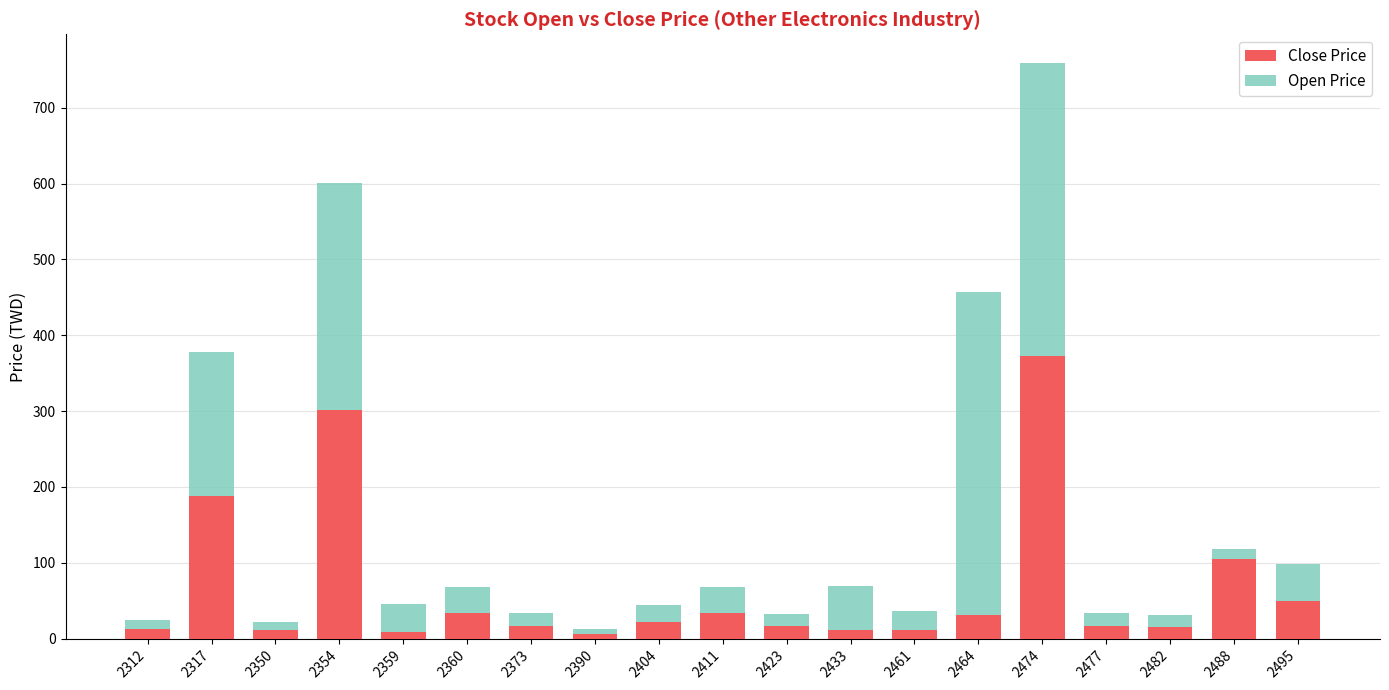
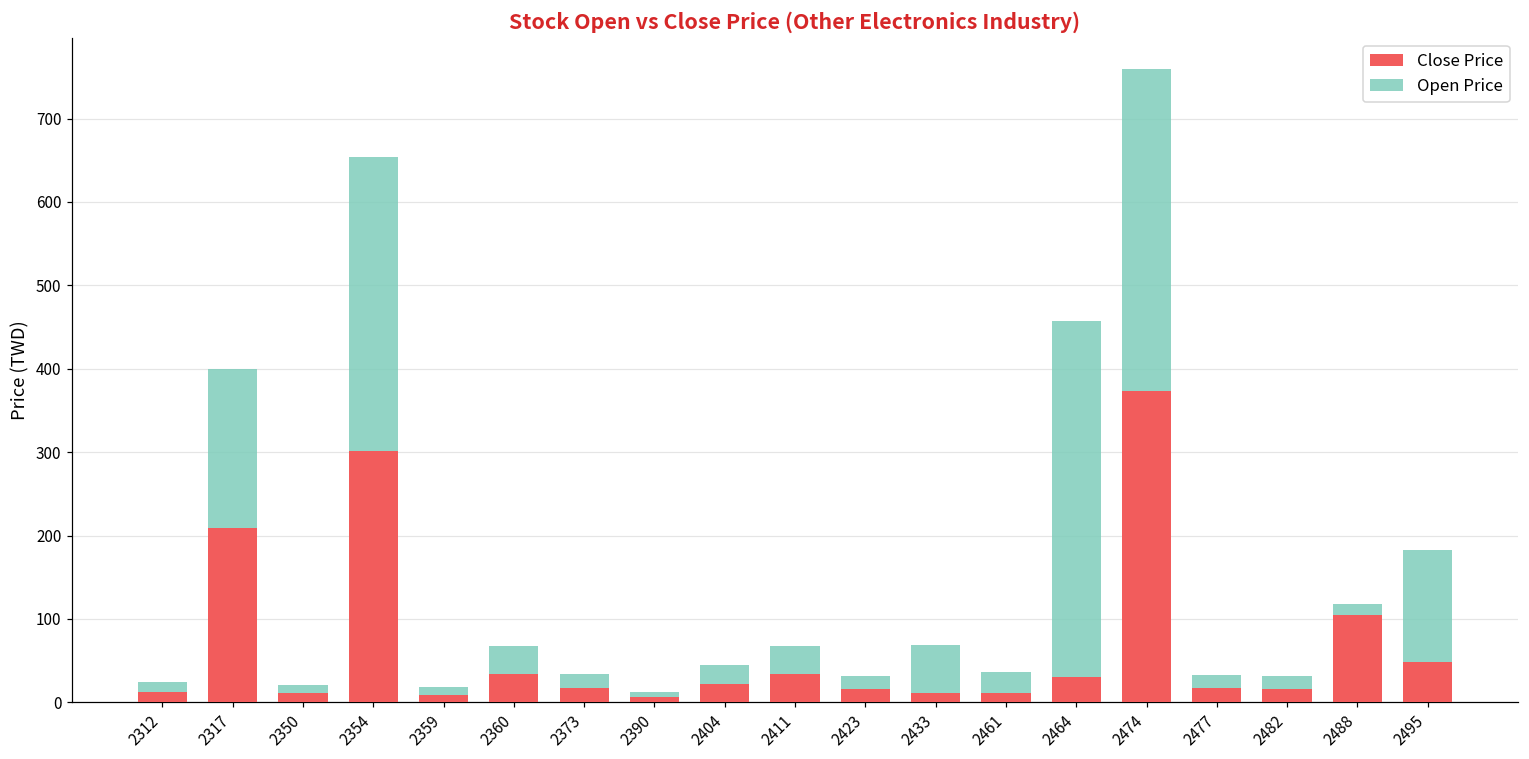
  {
    "Close Price": {
      "2312": 10,
-     "2317": 190,
+     "2317": 210,
      "2350": 10,
      "2354": 300,
      "2359": 10,
      "2360": 30,
      "2373": 20,
      "2390": 10,
      "2404": 20,
      "2411": 30,
      "2423": 20,
      "2433": 10,
      "2461": 10,
      "2464": 30,
      "2474": 370,
      "2477": 20,
      "2482": 20,
      "2488": 110,
      "2495": 50
    },
    "Open Price": {
      "2312": 10,
      "2317": 190,
      "2350": 10,
-     "2354": 300,
-     "2359": 40,
+     "2354": 350,
+     "2359": 10,
      "2360": 30,
      "2373": 20,
      "2390": 10,
      "2404": 20,
      "2411": 30,
      "2423": 20,
      "2433": 60,
      "2461": 20,
      "2464": 430,
      "2474": 390,
      "2477": 20,
      "2482": 20,
      "2488": 10,
-     "2495": 50
+     "2495": 130
    }
  }
